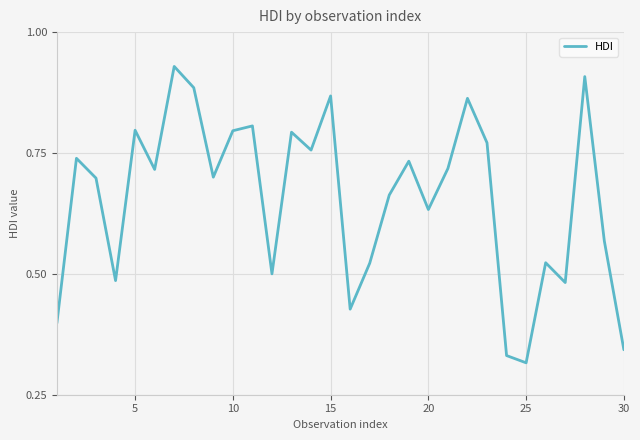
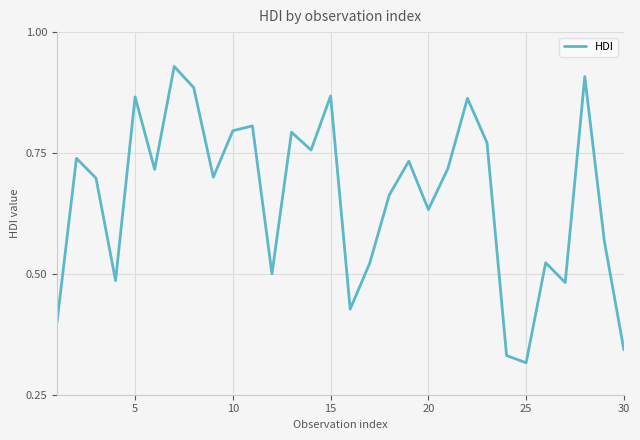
  {
-   "5": 0.80,
+   "5": 0.87,
    "10": 0.80,
    "15": 0.87,
    "20": 0.63,
    "25": 0.32,
    "30": 0.34
  }
